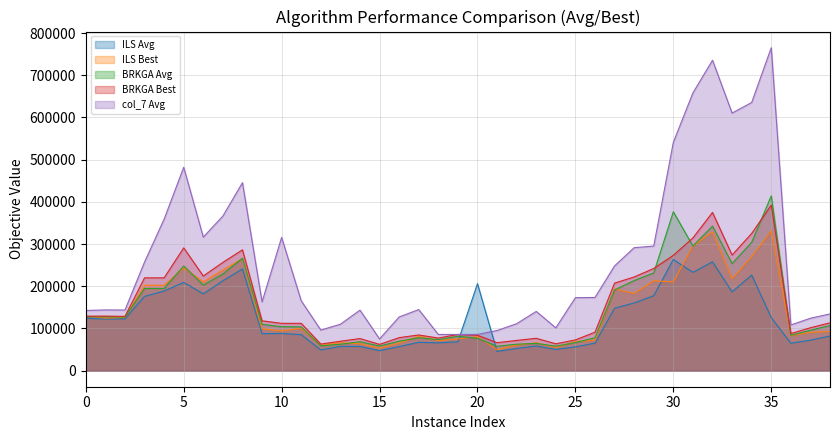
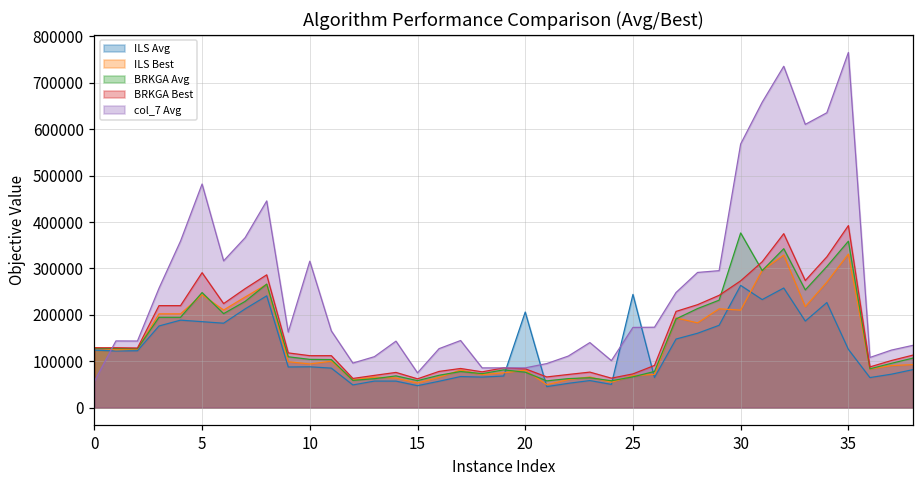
  {
    "ILS Avg": {
-     "5": 210000,
+     "5": 190000,
      "20": 210000,
-     "25": 60000,
+     "25": 240000,
      "30": 260000,
      "35": 130000
    },
    "BRKGA Avg": {
      "10": 100000,
      "30": 380000,
-     "35": 410000
+     "35": 360000
    },
    "col_7 Avg": {
-     "0": 140000,
+     "0": 60000,
      "5": 480000,
      "10": 320000,
      "15": 70000,
      "25": 170000,
-     "30": 540000,
+     "30": 570000,
      "35": 770000
    }
  }
